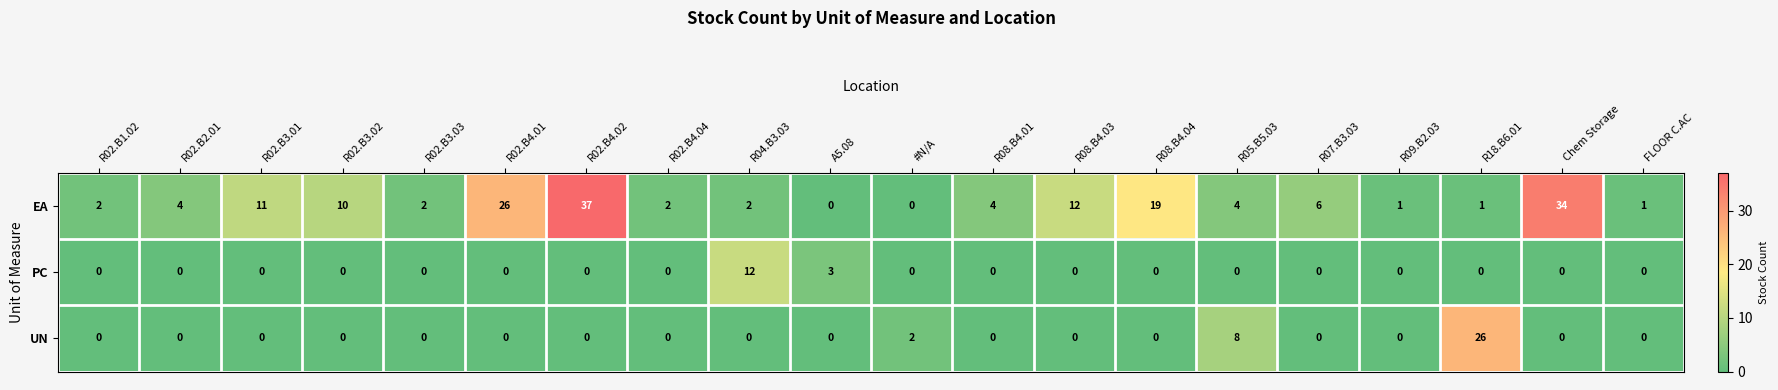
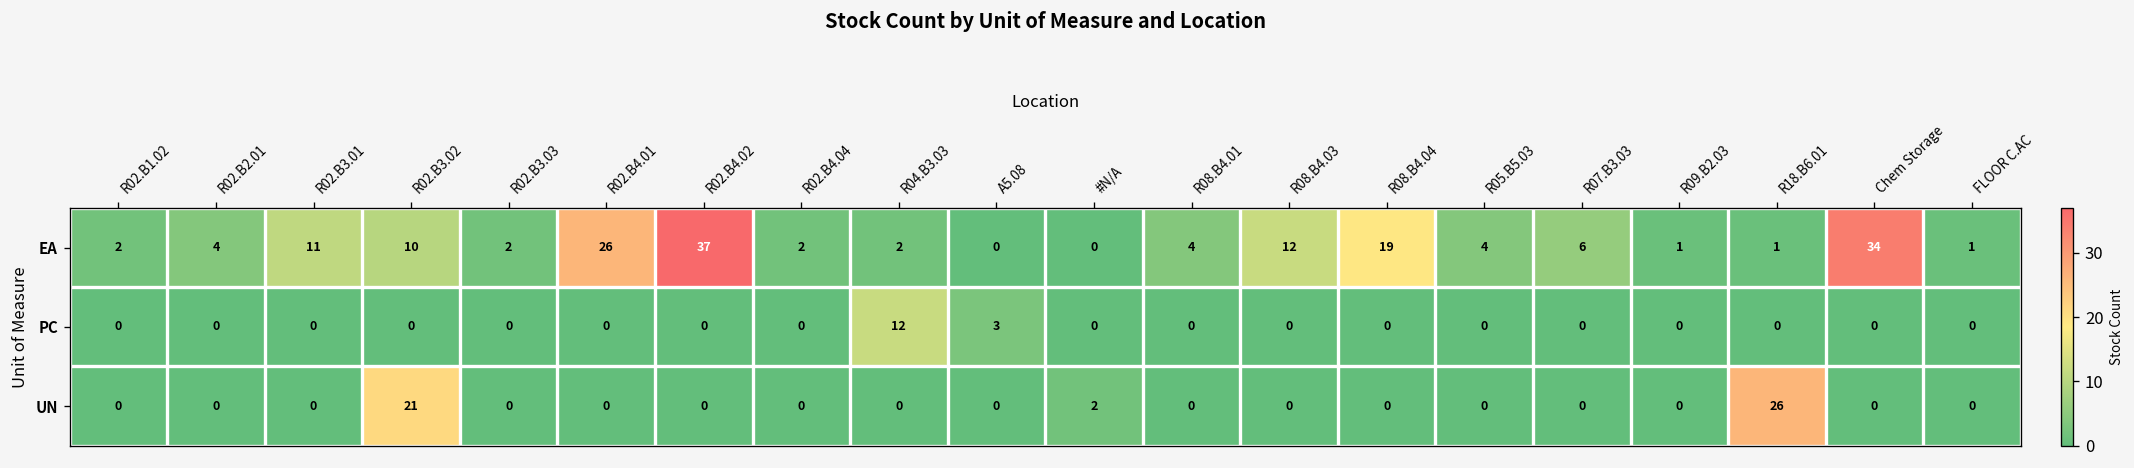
  {
    "EA": {
      "R02.B1.02": 2,
      "R02.B2.01": 4,
      "R02.B3.01": 11,
      "R02.B3.02": 10,
      "R02.B3.03": 2,
      "R02.B4.01": 26,
      "R02.B4.02": 37,
      "R02.B4.04": 2,
      "R04.B3.03": 2,
      "A5.08": 0,
      "#N/A": 0,
      "R08.B4.01": 4,
      "R08.B4.03": 12,
      "R08.B4.04": 19,
      "R05.B5.03": 4,
      "R07.B3.03": 6,
      "R09.B2.03": 1,
      "R18.B6.01": 1,
      "Chem Storage": 34,
      "FLOOR C.AC": 1
    },
    "PC": {
      "R02.B1.02": 0,
      "R02.B2.01": 0,
      "R02.B3.01": 0,
      "R02.B3.02": 0,
      "R02.B3.03": 0,
      "R02.B4.01": 0,
      "R02.B4.02": 0,
      "R02.B4.04": 0,
      "R04.B3.03": 12,
      "A5.08": 3,
      "#N/A": 0,
      "R08.B4.01": 0,
      "R08.B4.03": 0,
      "R08.B4.04": 0,
      "R05.B5.03": 0,
      "R07.B3.03": 0,
      "R09.B2.03": 0,
      "R18.B6.01": 0,
      "Chem Storage": 0,
      "FLOOR C.AC": 0
    },
    "UN": {
      "R02.B1.02": 0,
      "R02.B2.01": 0,
      "R02.B3.01": 0,
-     "R02.B3.02": 0,
+     "R02.B3.02": 21,
      "R02.B3.03": 0,
      "R02.B4.01": 0,
      "R02.B4.02": 0,
      "R02.B4.04": 0,
      "R04.B3.03": 0,
      "A5.08": 0,
      "#N/A": 2,
      "R08.B4.01": 0,
      "R08.B4.03": 0,
      "R08.B4.04": 0,
-     "R05.B5.03": 8,
+     "R05.B5.03": 0,
      "R07.B3.03": 0,
      "R09.B2.03": 0,
      "R18.B6.01": 26,
      "Chem Storage": 0,
      "FLOOR C.AC": 0
    }
  }
